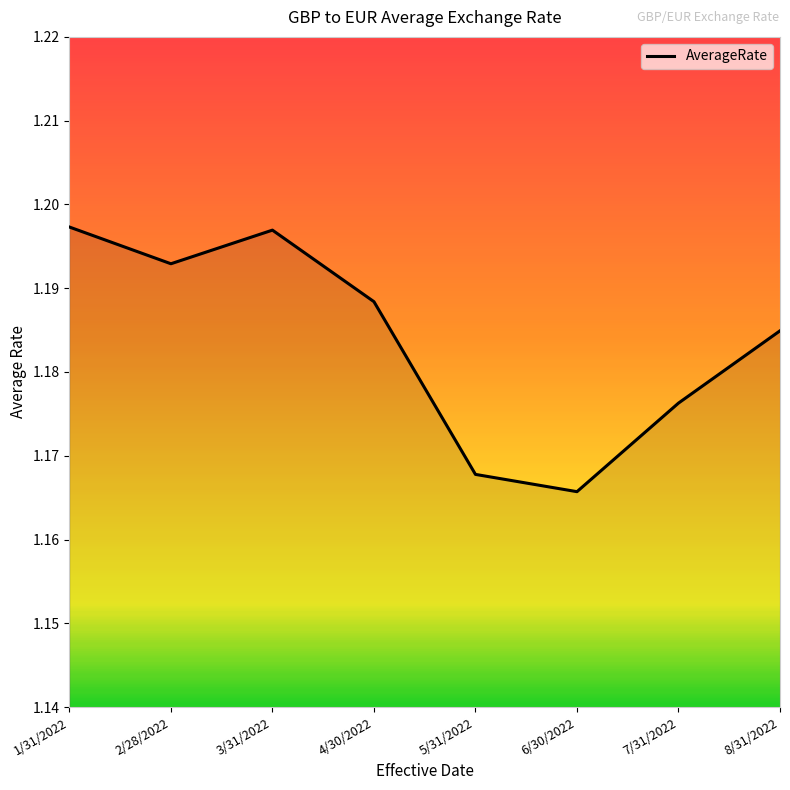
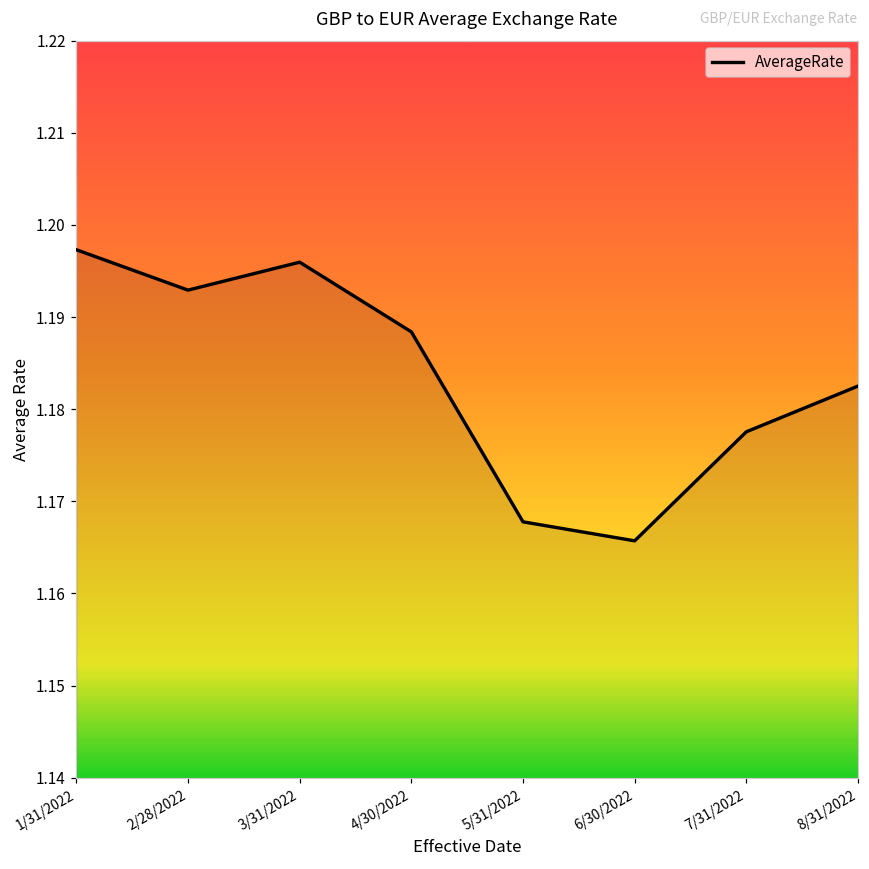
  {
    "1/31/2022": 1.197,
    "2/28/2022": 1.193,
-   "3/31/2022": 1.197,
+   "3/31/2022": 1.196,
    "4/30/2022": 1.188,
    "5/31/2022": 1.168,
    "6/30/2022": 1.166,
-   "7/31/2022": 1.176,
-   "8/31/2022": 1.185
+   "7/31/2022": 1.178,
+   "8/31/2022": 1.183
  }
